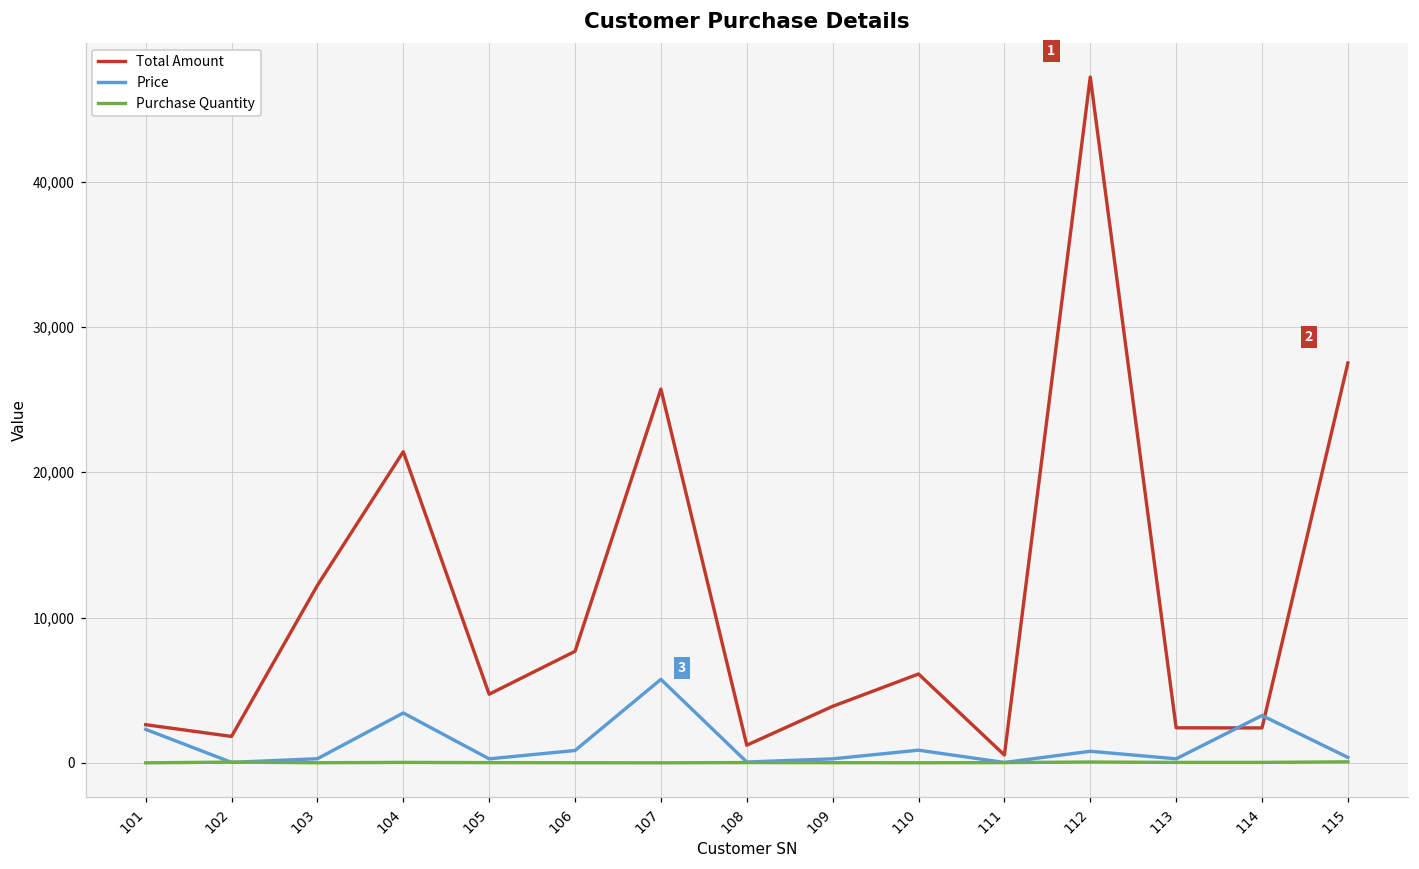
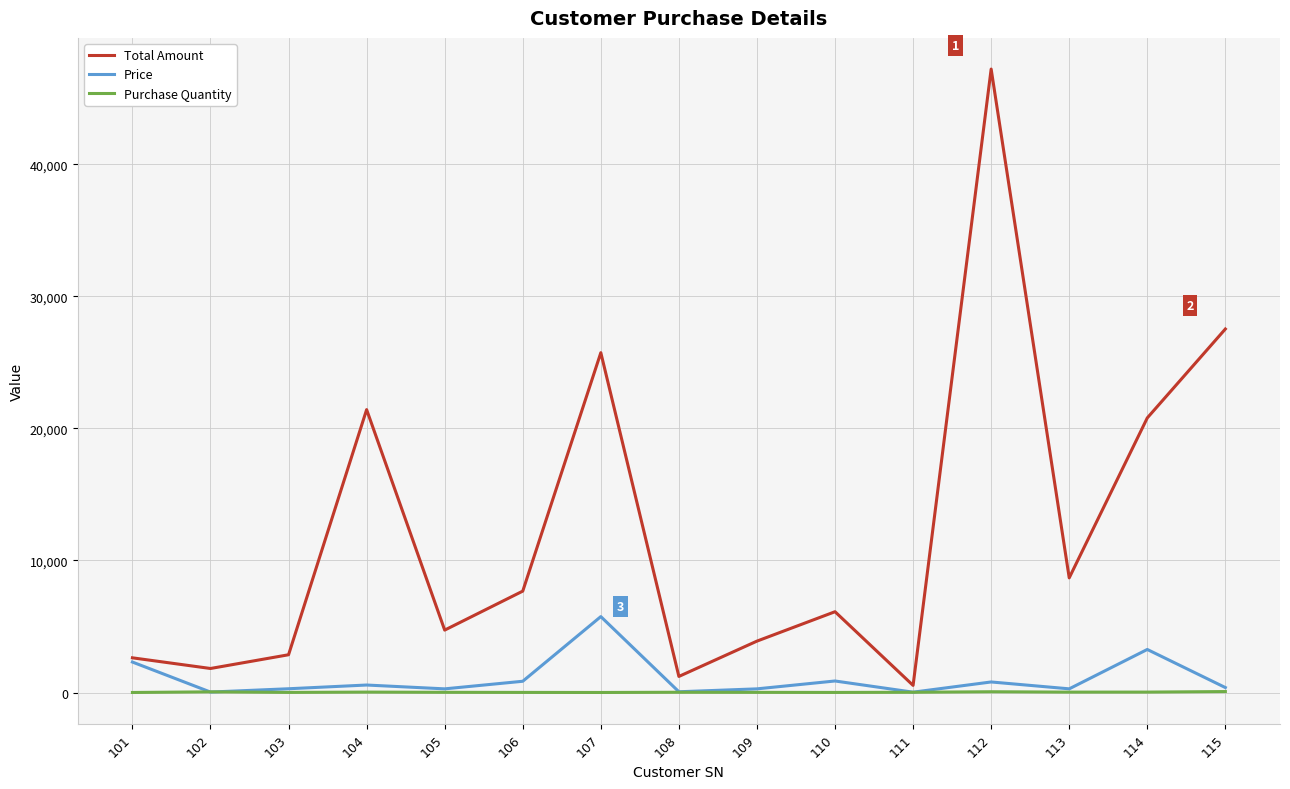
  {
    "Total Amount": {
      "101": "2,600",
      "102": "1,800",
-     "103": "12,200",
+     "103": "2,900",
      "104": "21,400",
      "105": "4,700",
      "106": "7,700",
      "107": "25,700",
      "108": "1,200",
      "109": "3,900",
      "110": "6,100",
      "111": "500",
      "112": "47,200",
-     "113": "2,400",
-     "114": "2,400",
+     "113": "8,700",
+     "114": "20,800",
      "115": "27,500"
    },
    "Price": {
      "101": "2,300",
      "103": "300",
-     "104": "3,400",
+     "104": "600",
      "105": "300",
      "106": "900",
      "109": "300",
      "110": "900",
      "112": "800",
      "113": "300",
      "114": "3,300",
      "115": "400"
    },
    "Purchase Quantity": {
      "101": "0",
      "103": "0",
      "104": "0",
      "105": "0",
      "106": "0",
      "107": "0",
      "109": "0",
      "110": "0",
      "112": "100",
      "113": "0",
      "114": "0",
      "115": "100"
    }
  }
